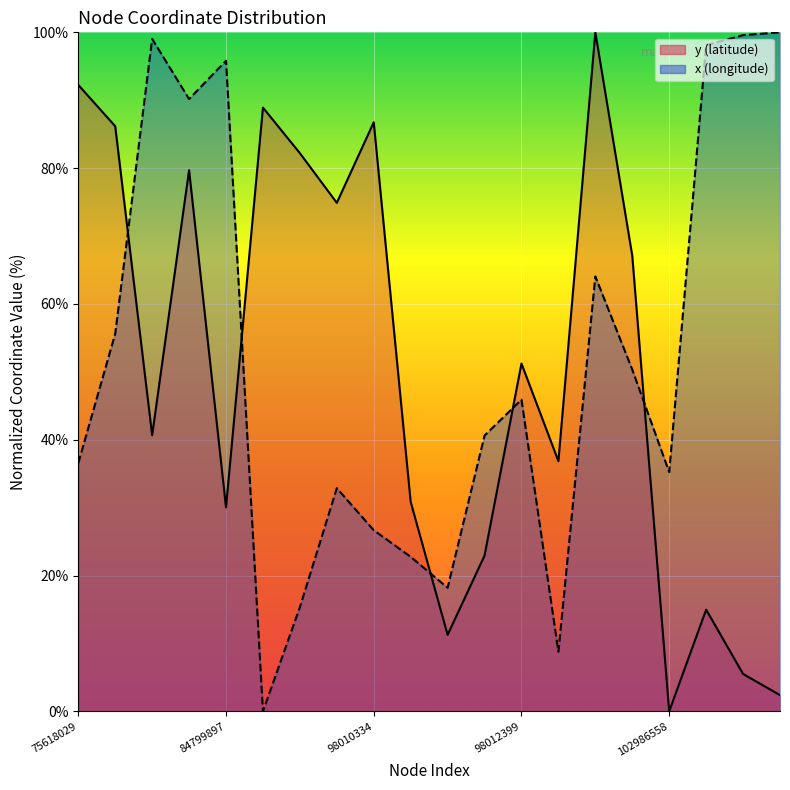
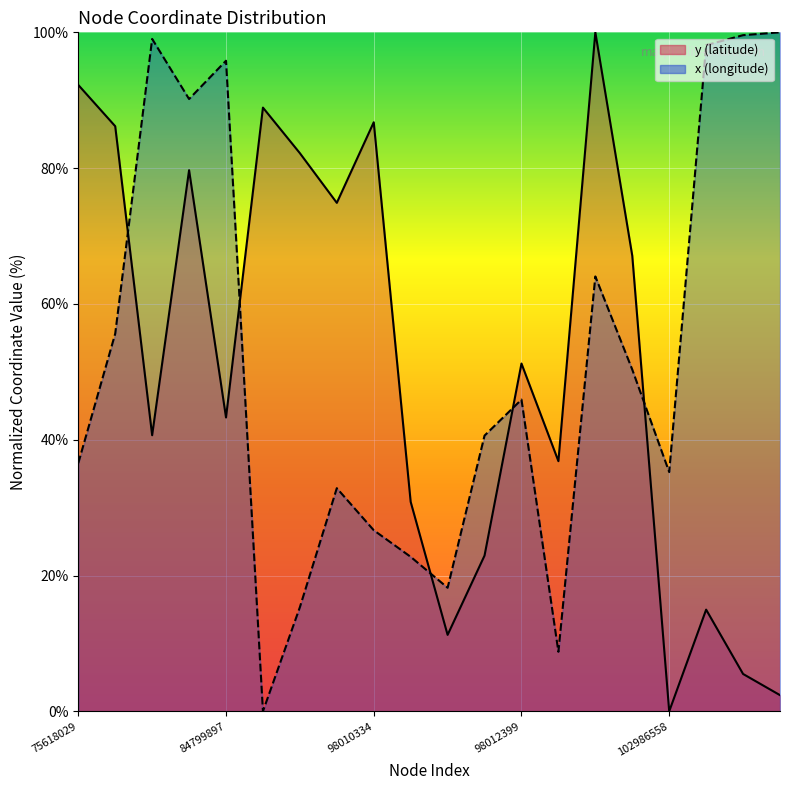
  {
    "y (latitude)": {
      "75618029": "92%",
-     "84799897": "30%",
+     "84799897": "43%",
      "98010334": "87%",
      "98012399": "51%",
      "102986558": "0%"
    },
    "x (longitude)": {
      "75618029": "37%",
      "84799897": "96%",
      "98010334": "27%",
      "98012399": "46%",
      "102986558": "35%"
    }
  }
